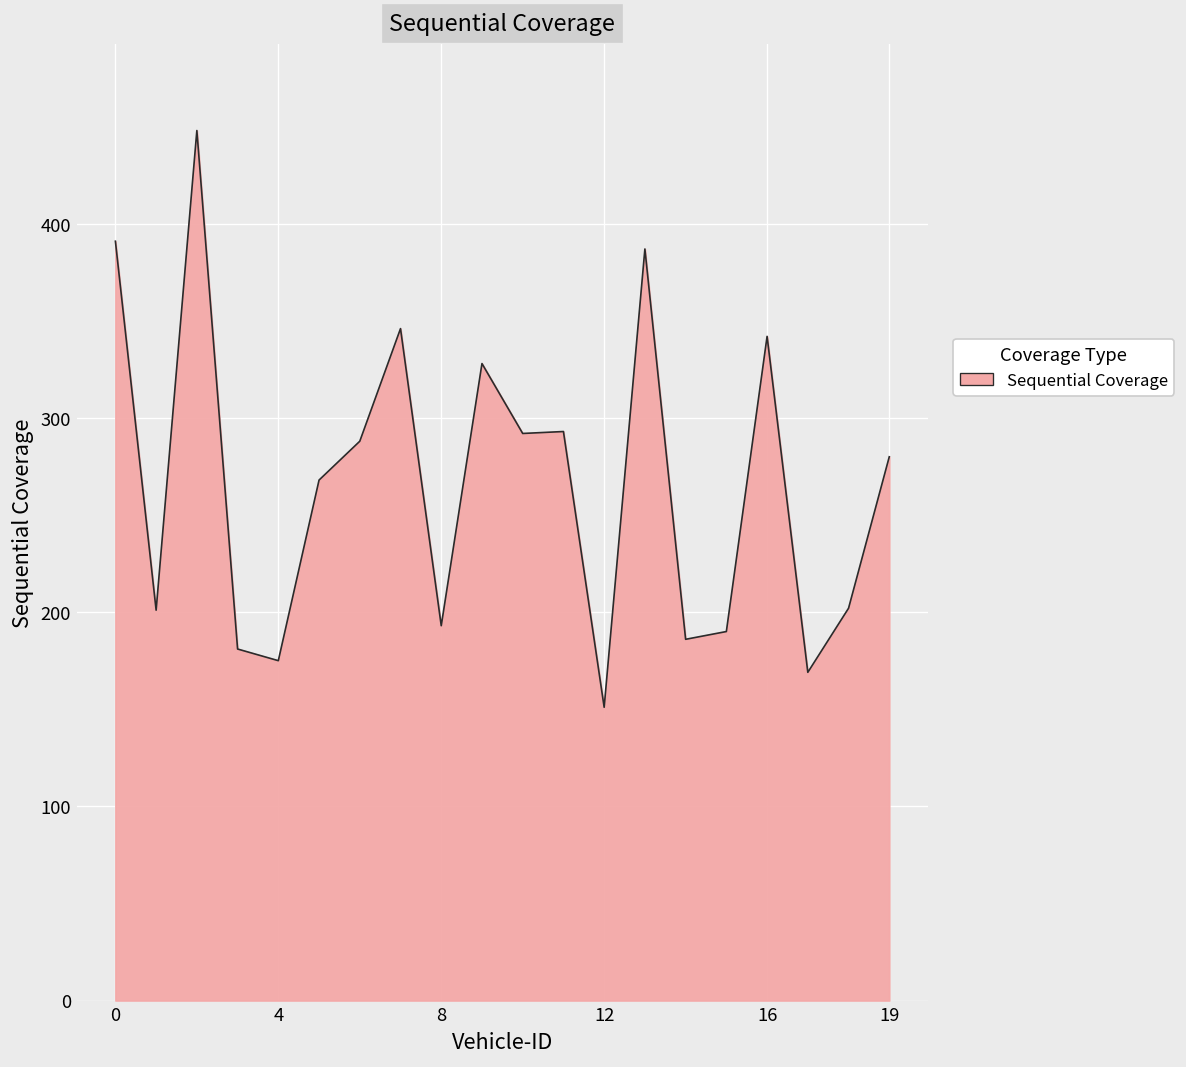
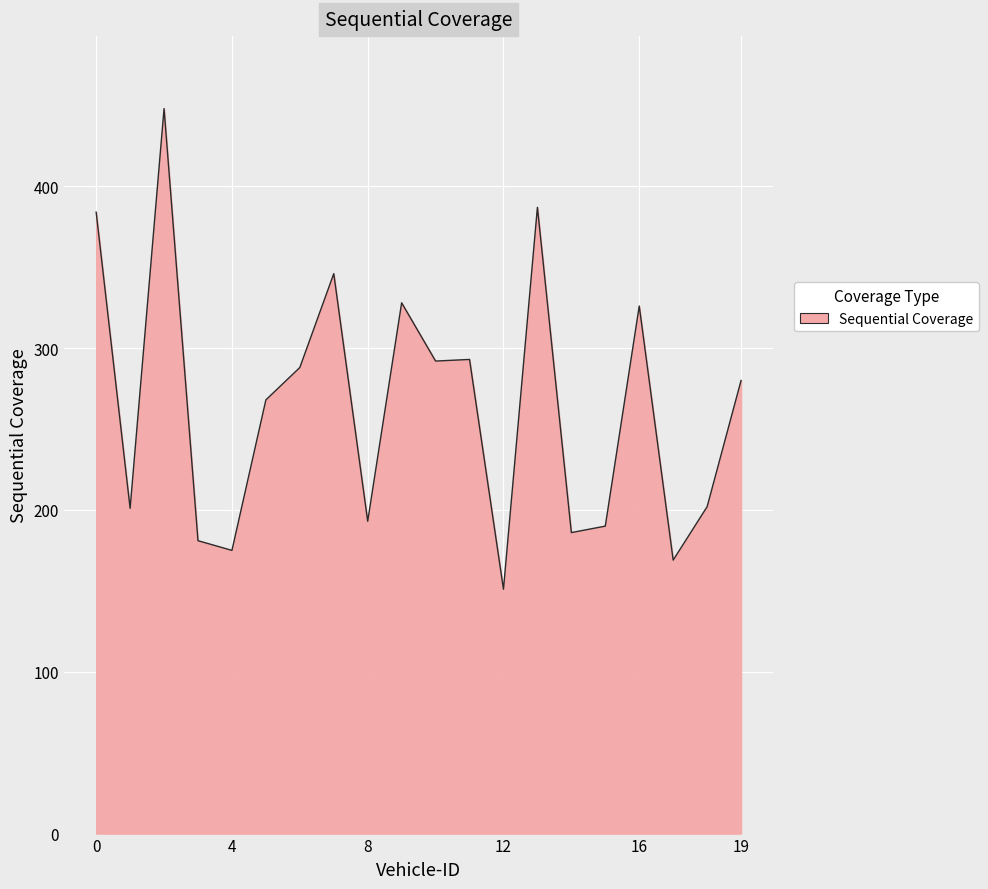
  {
-   "0": 391,
+   "0": 384,
    "4": 175,
    "8": 193,
    "12": 151,
-   "16": 342,
+   "16": 326,
    "19": 280
  }
